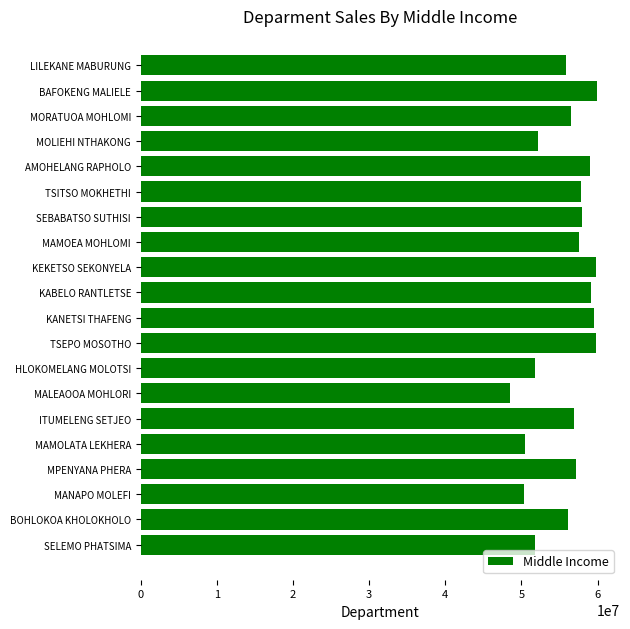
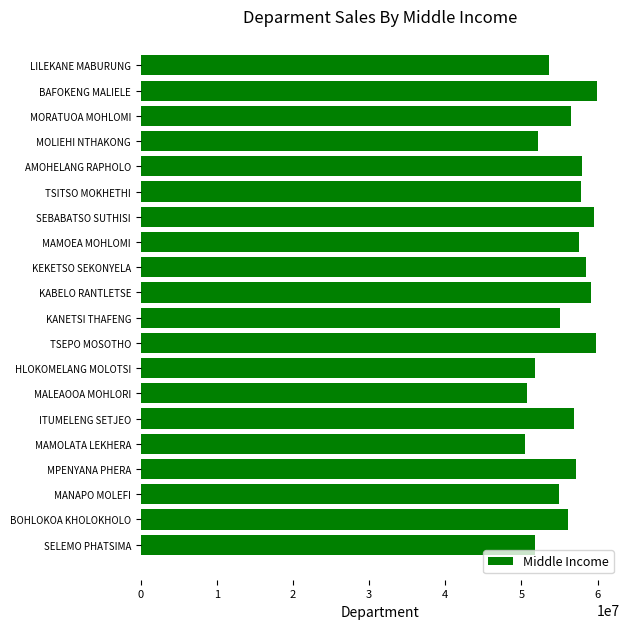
  {
-   "LILEKANE MABURUNG": 56000000,
+   "LILEKANE MABURUNG": 54000000,
    "BAFOKENG MALIELE": 60000000,
    "MORATUOA MOHLOMI": 56000000,
    "MOLIEHI NTHAKONG": 52000000,
-   "AMOHELANG RAPHOLO": 59000000,
+   "AMOHELANG RAPHOLO": 58000000,
    "TSITSO MOKHETHI": 58000000,
-   "SEBABATSO SUTHISI": 58000000,
+   "SEBABATSO SUTHISI": 59000000,
    "MAMOEA MOHLOMI": 58000000,
-   "KEKETSO SEKONYELA": 60000000,
+   "KEKETSO SEKONYELA": 59000000,
    "KABELO RANTLETSE": 59000000,
-   "KANETSI THAFENG": 60000000,
+   "KANETSI THAFENG": 55000000,
    "TSEPO MOSOTHO": 60000000,
    "HLOKOMELANG MOLOTSI": 52000000,
-   "MALEAOOA MOHLORI": 49000000,
+   "MALEAOOA MOHLORI": 51000000,
    "ITUMELENG SETJEO": 57000000,
    "MAMOLATA LEKHERA": 50000000,
    "MPENYANA PHERA": 57000000,
-   "MANAPO MOLEFI": 50000000,
+   "MANAPO MOLEFI": 55000000,
    "BOHLOKOA KHOLOKHOLO": 56000000,
    "SELEMO PHATSIMA": 52000000
  }
